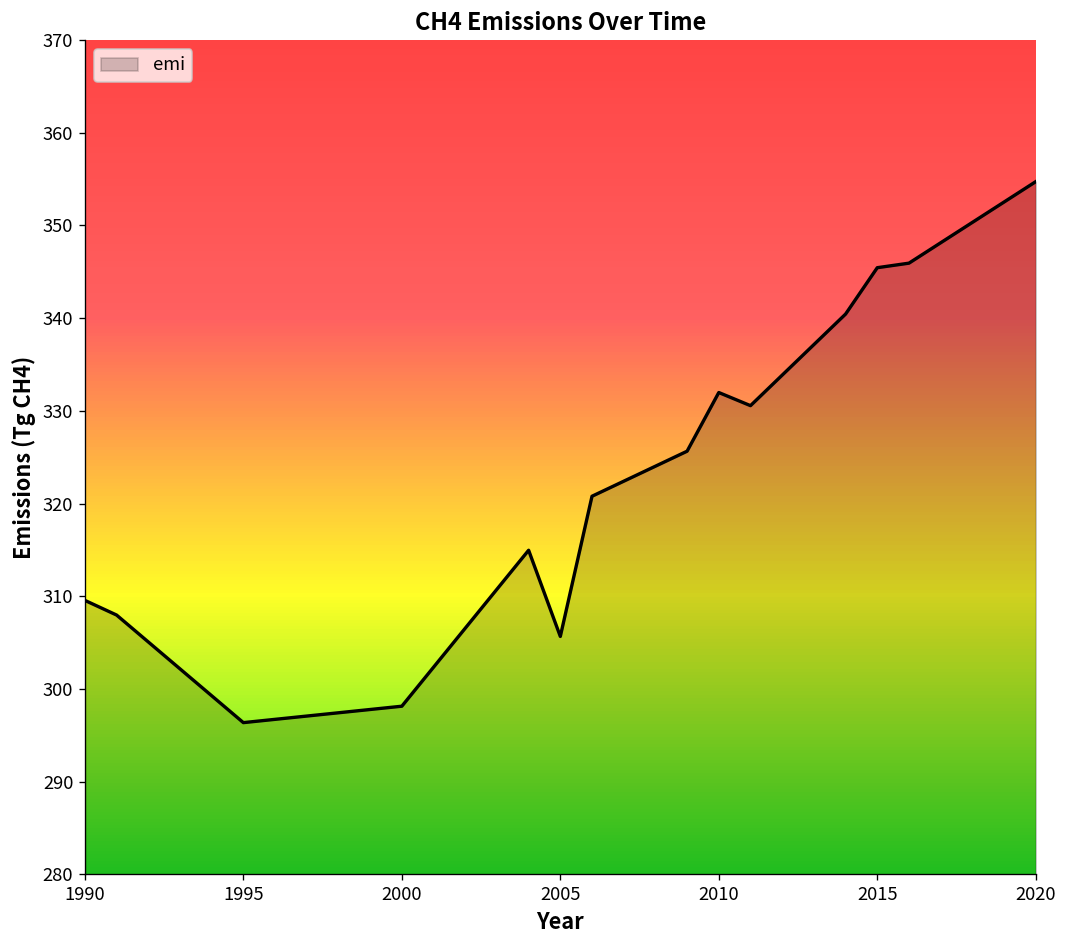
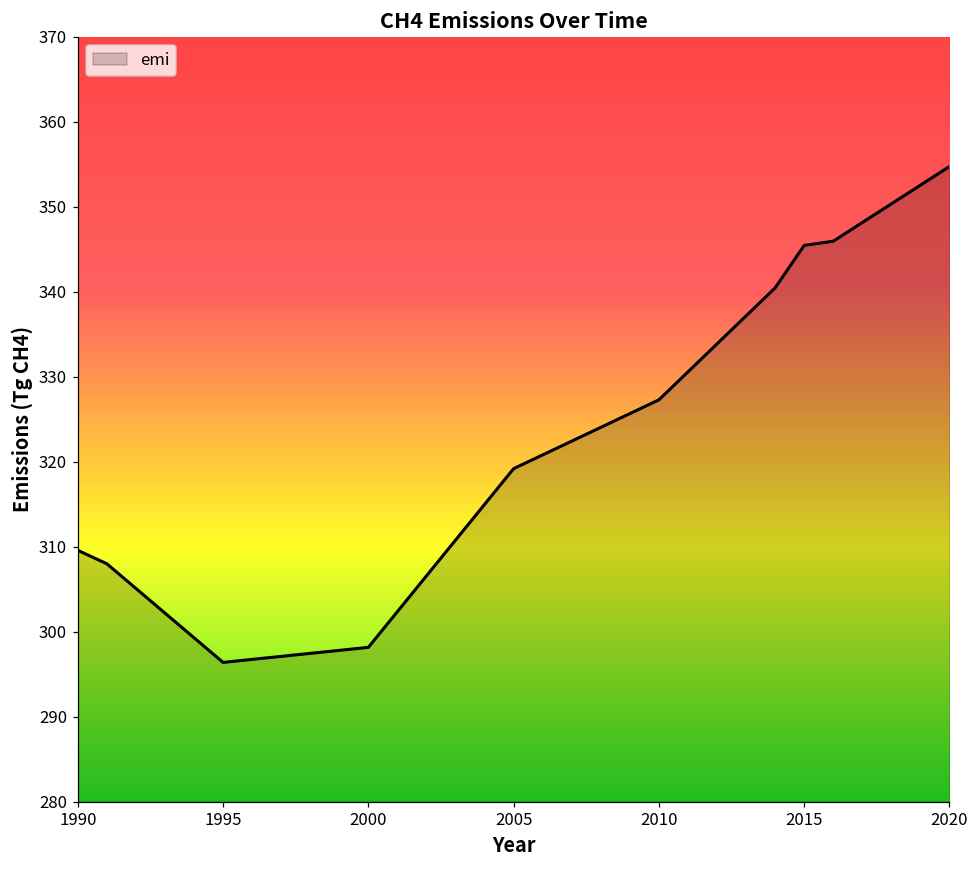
  {
    "1990": 310,
    "1995": 296,
    "2000": 298,
-   "2005": 306,
-   "2010": 332,
+   "2005": 319,
+   "2010": 327,
    "2015": 345,
    "2020": 355
  }
